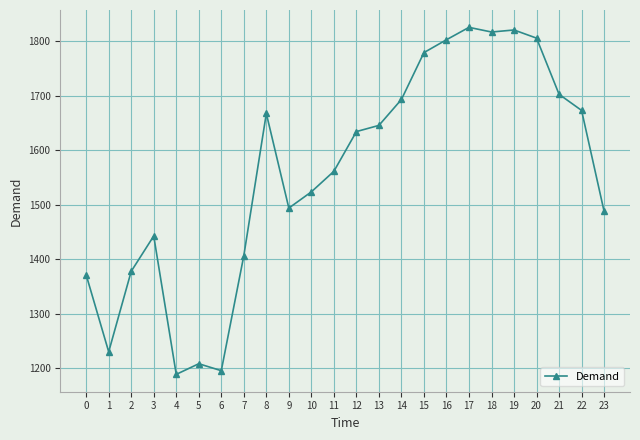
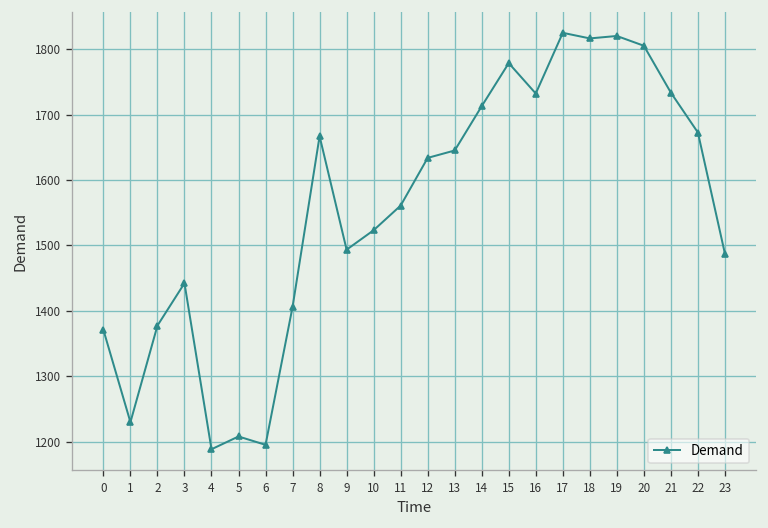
  {
    "0": 1370,
    "1": 1230,
    "2": 1380,
    "3": 1440,
    "4": 1190,
    "5": 1210,
    "6": 1200,
    "7": 1410,
    "8": 1670,
    "9": 1490,
    "10": 1520,
    "11": 1560,
    "12": 1630,
    "13": 1650,
-   "14": 1690,
+   "14": 1710,
    "15": 1780,
-   "16": 1800,
+   "16": 1730,
    "17": 1830,
    "18": 1820,
    "19": 1820,
    "20": 1810,
-   "21": 1700,
+   "21": 1730,
    "22": 1670,
    "23": 1490
  }
